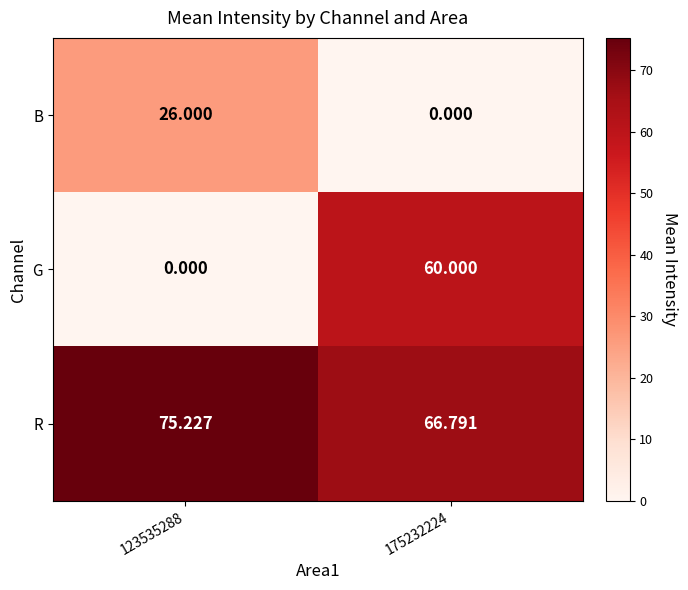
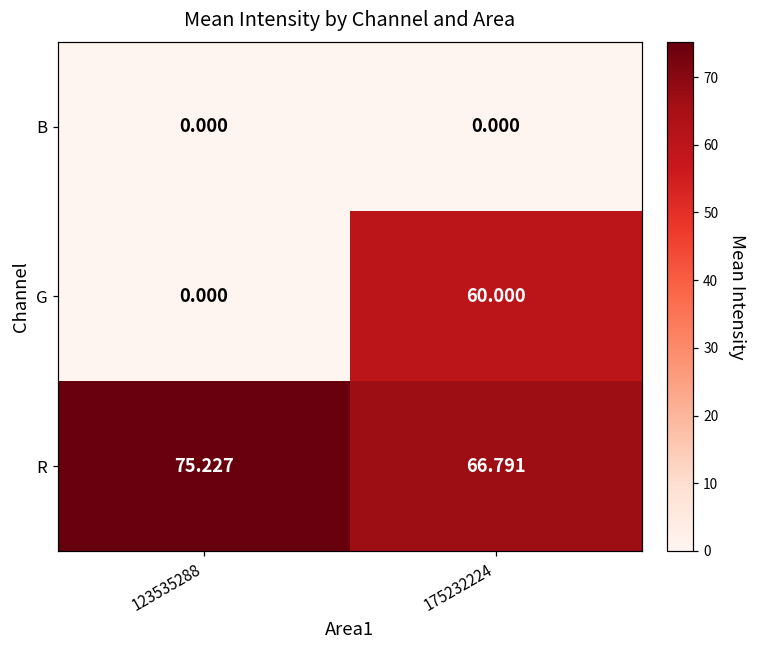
  {
    "B": {
-     "123535288": 26.000,
+     "123535288": 0.000,
      "175232224": 0.000
    },
    "G": {
      "123535288": 0.000,
      "175232224": 60.000
    },
    "R": {
      "123535288": 75.227,
      "175232224": 66.791
    }
  }
